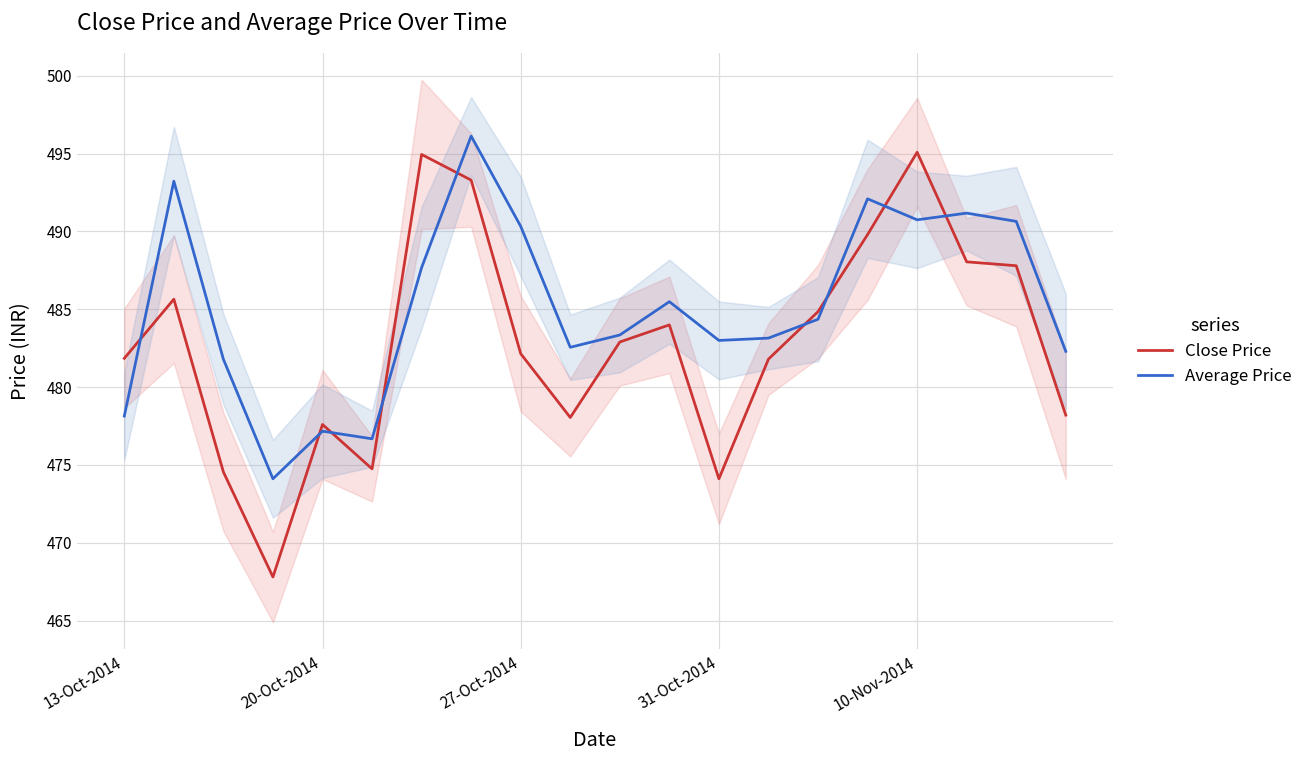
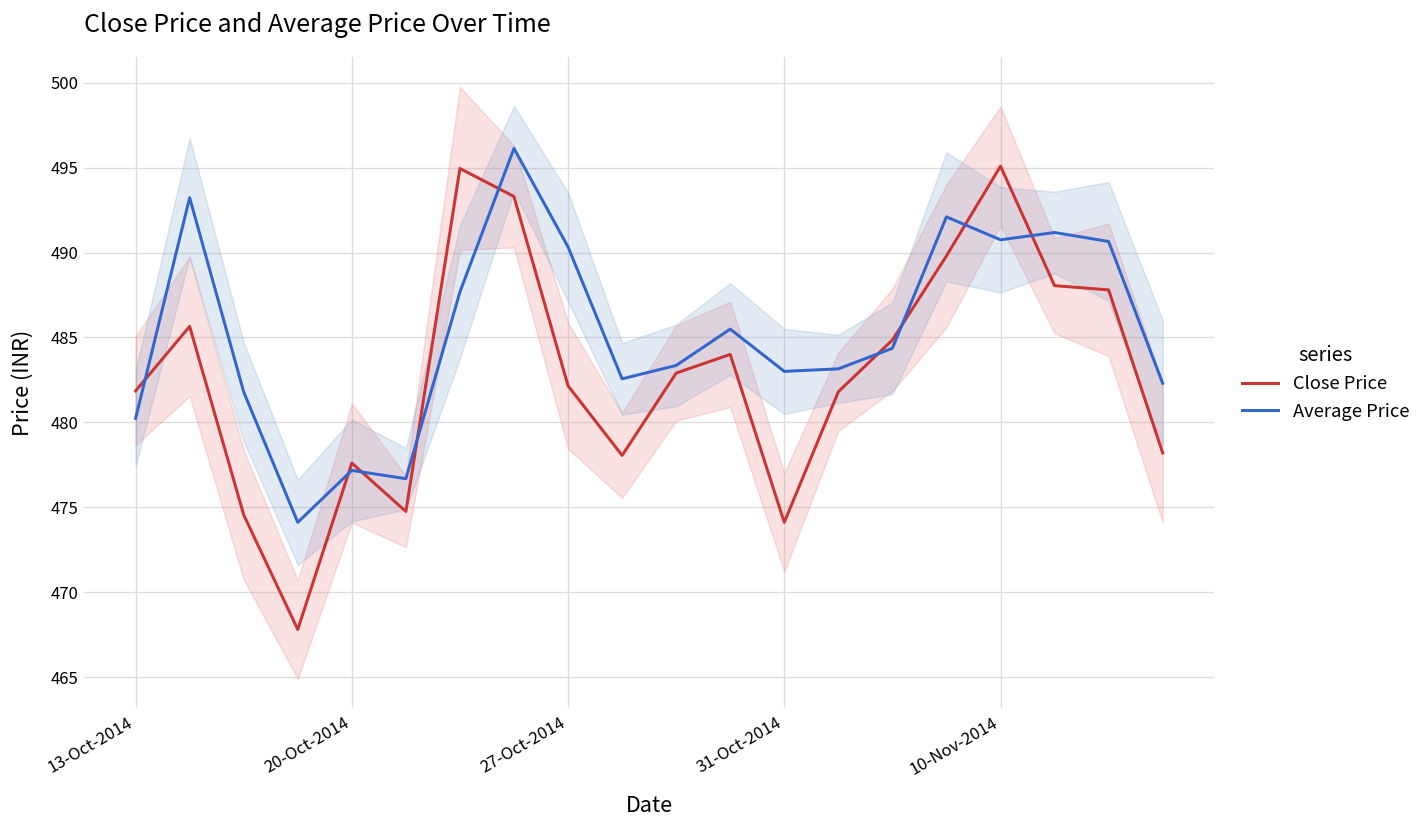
  {
    "Close Price": {
      "13-Oct-2014": 481.9,
      "20-Oct-2014": 477.6,
      "27-Oct-2014": 482.2,
      "31-Oct-2014": 474.1,
      "10-Nov-2014": 495.1
    },
    "Average Price": {
-     "13-Oct-2014": 478.1,
+     "13-Oct-2014": 480.2,
      "20-Oct-2014": 477.2,
      "27-Oct-2014": 490.3,
      "31-Oct-2014": 483.0,
      "10-Nov-2014": 490.8
    }
  }
